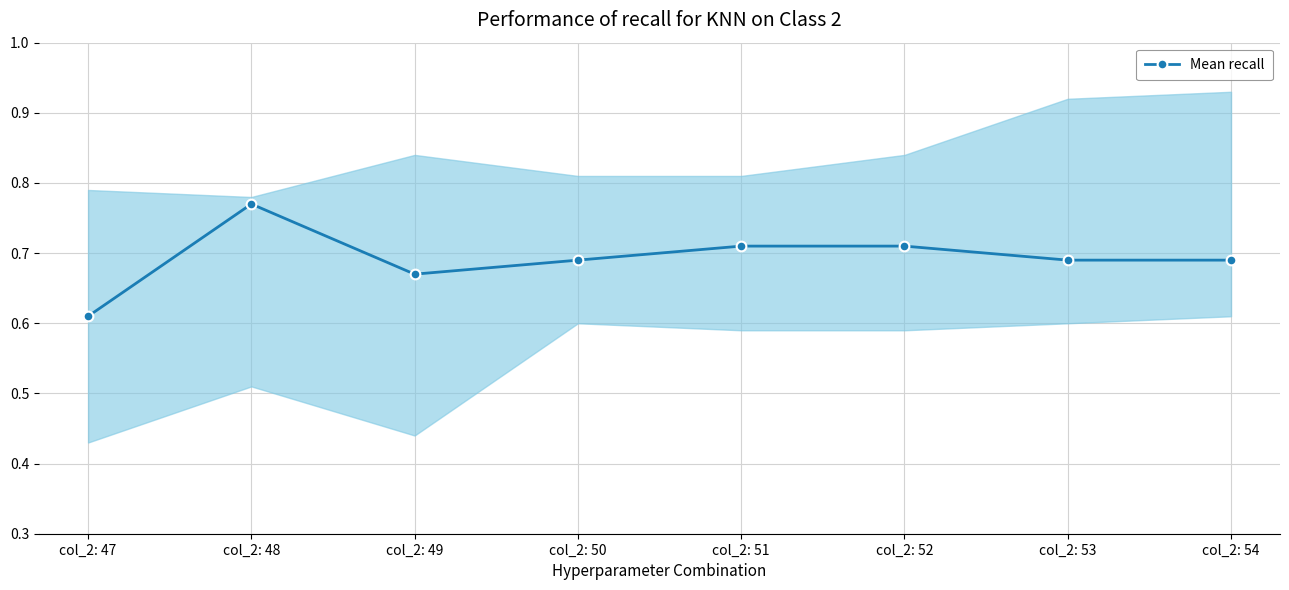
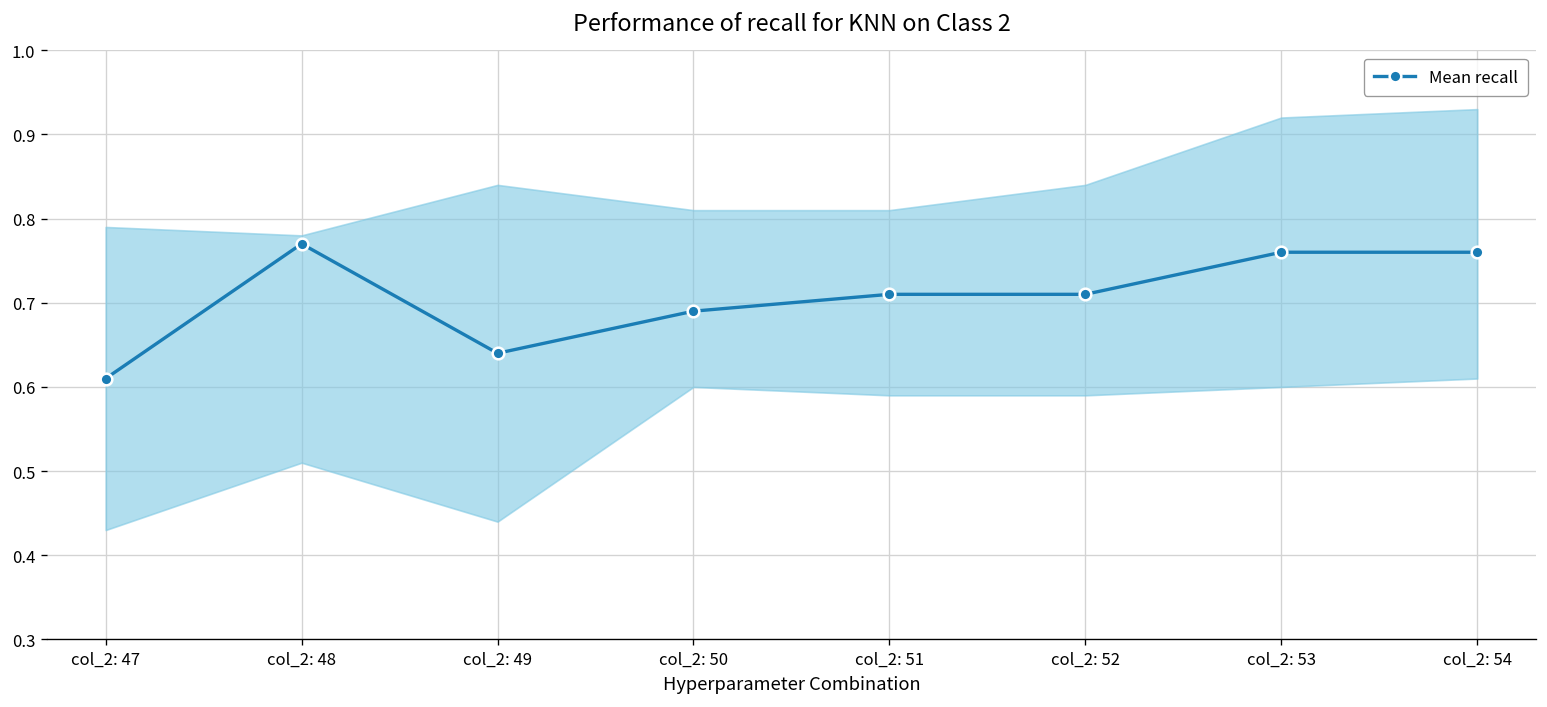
  {
    "Mean recall": {
      "col_2: 47": 0.61,
      "col_2: 48": 0.77,
-     "col_2: 49": 0.67,
+     "col_2: 49": 0.64,
      "col_2: 50": 0.69,
      "col_2: 51": 0.71,
      "col_2: 52": 0.71,
-     "col_2: 53": 0.69,
-     "col_2: 54": 0.69
+     "col_2: 53": 0.76,
+     "col_2: 54": 0.76
    }
  }
